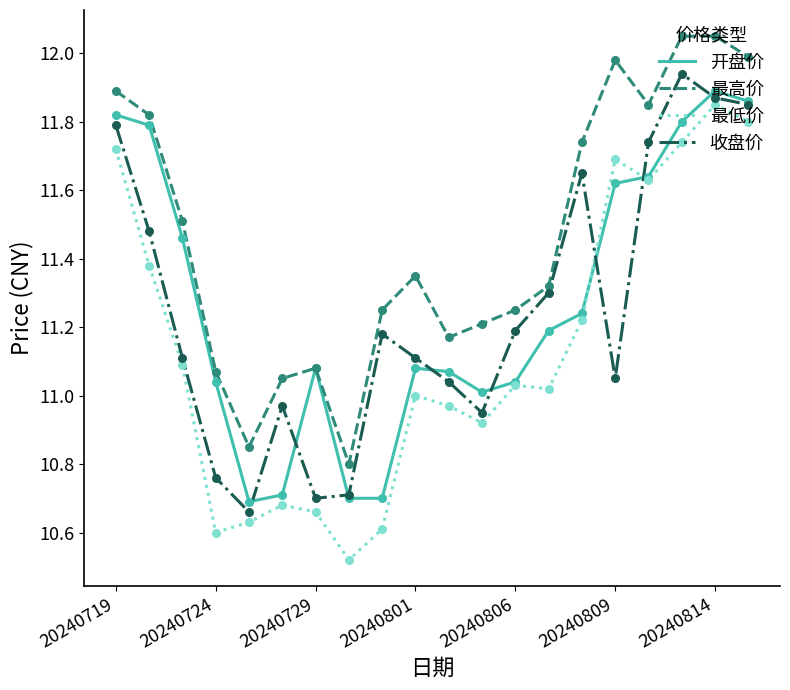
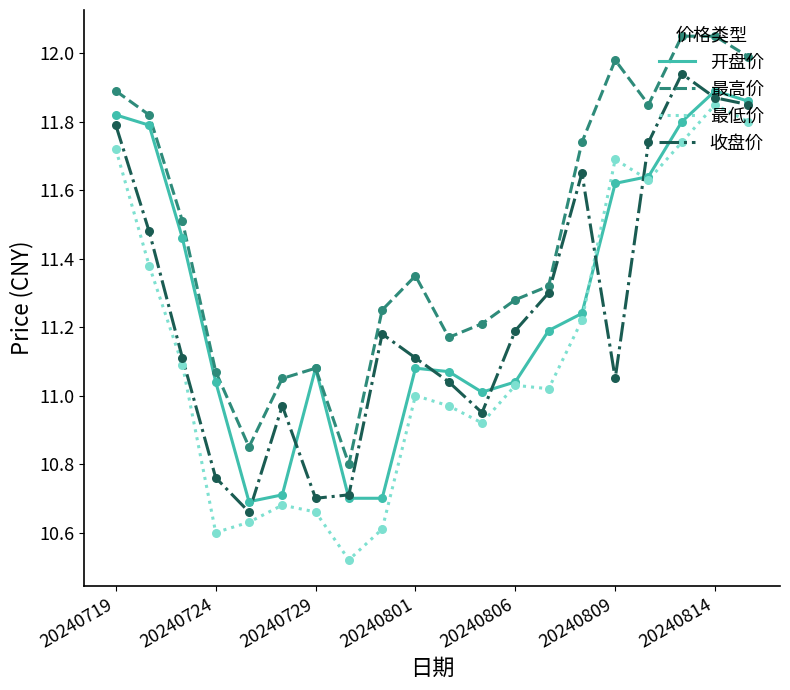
  {
    "开盘价": {
      "20240719": 11.82,
      "20240724": 11.04,
      "20240801": 11.08,
      "20240806": 11.04,
      "20240809": 11.62,
      "20240814": 11.89
    },
    "最高价": {
      "20240719": 11.89,
      "20240724": 11.07,
      "20240801": 11.35,
-     "20240806": 11.25,
+     "20240806": 11.28,
      "20240809": 11.98,
      "20240814": 12.05
    },
    "最低价": {
      "20240719": 11.72,
      "20240724": 10.60,
      "20240729": 10.66,
      "20240801": 11.00,
      "20240806": 11.03,
      "20240809": 11.69,
      "20240814": 11.85
    },
    "收盘价": {
      "20240719": 11.79,
      "20240724": 10.76,
      "20240729": 10.70,
      "20240801": 11.11,
      "20240806": 11.19,
      "20240809": 11.05,
      "20240814": 11.87
    }
  }
